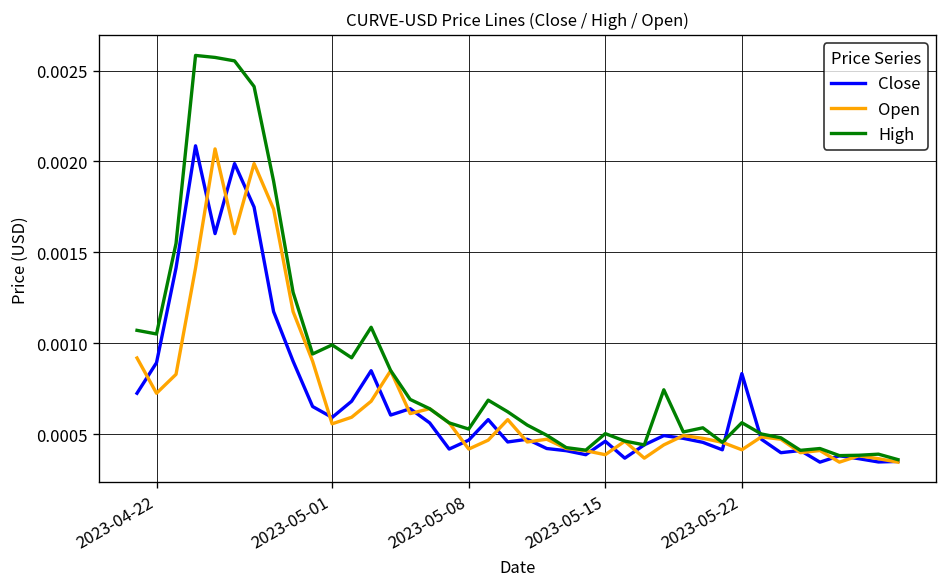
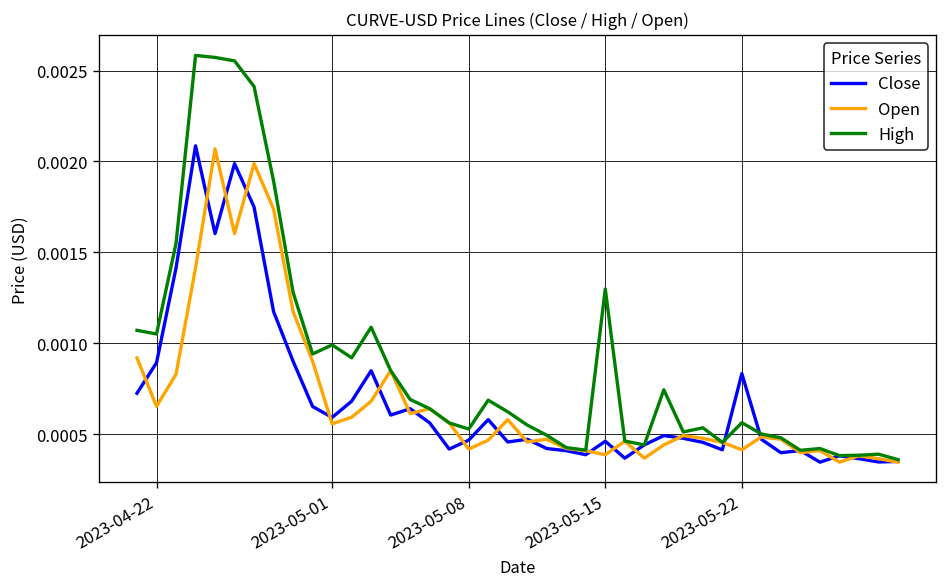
  {
    "Close": {
      "2023-04-22": 0.00089,
      "2023-05-01": 0.00059,
      "2023-05-08": 0.00047,
      "2023-05-15": 0.00046,
      "2023-05-22": 0.00083
    },
    "Open": {
-     "2023-04-22": 0.00072,
+     "2023-04-22": 0.00065,
      "2023-05-01": 0.00056,
      "2023-05-08": 0.00042,
      "2023-05-15": 0.00039,
      "2023-05-22": 0.00041
    },
    "High": {
      "2023-04-22": 0.00105,
      "2023-05-01": 0.00099,
      "2023-05-08": 0.00053,
-     "2023-05-15": 0.00050,
+     "2023-05-15": 0.00130,
      "2023-05-22": 0.00056
    }
  }
